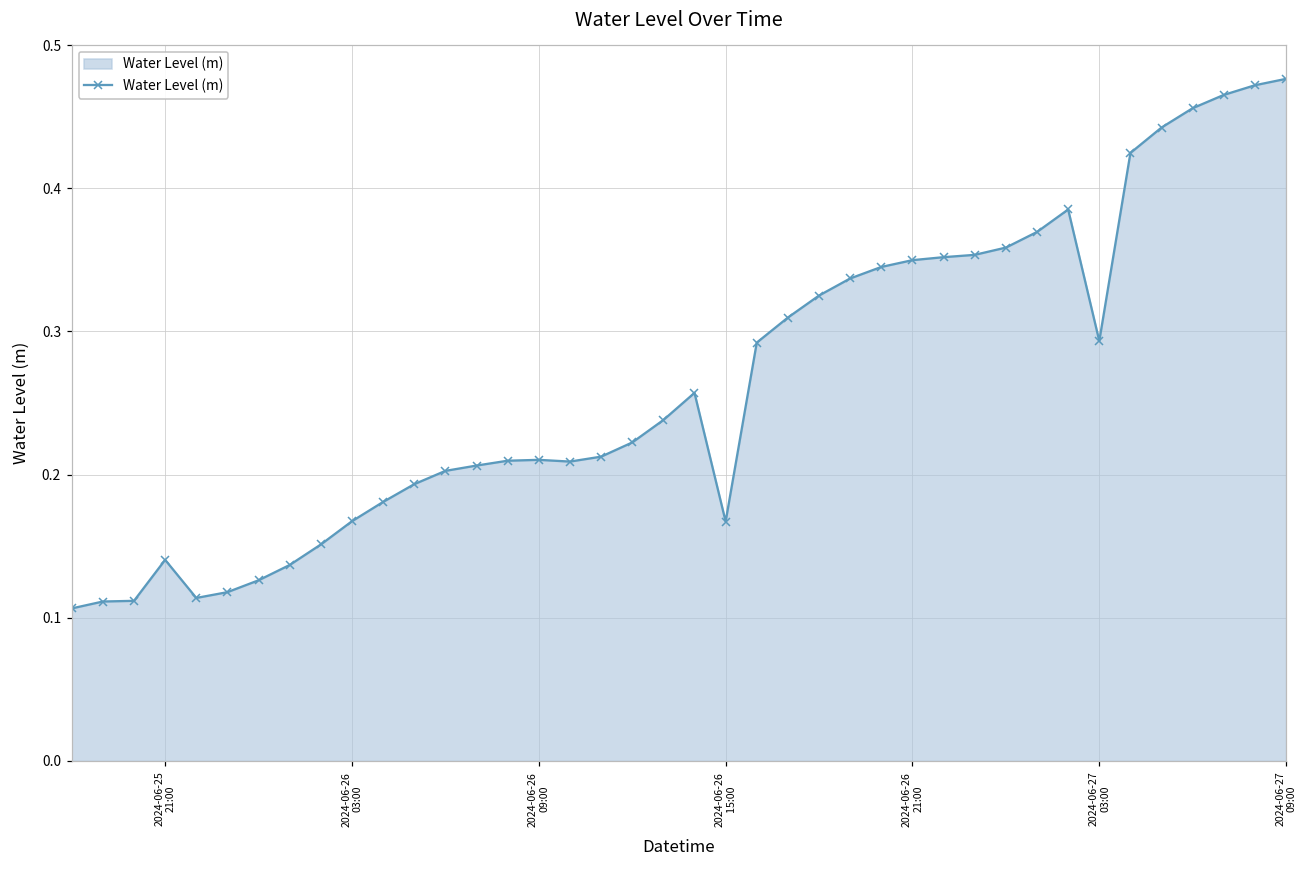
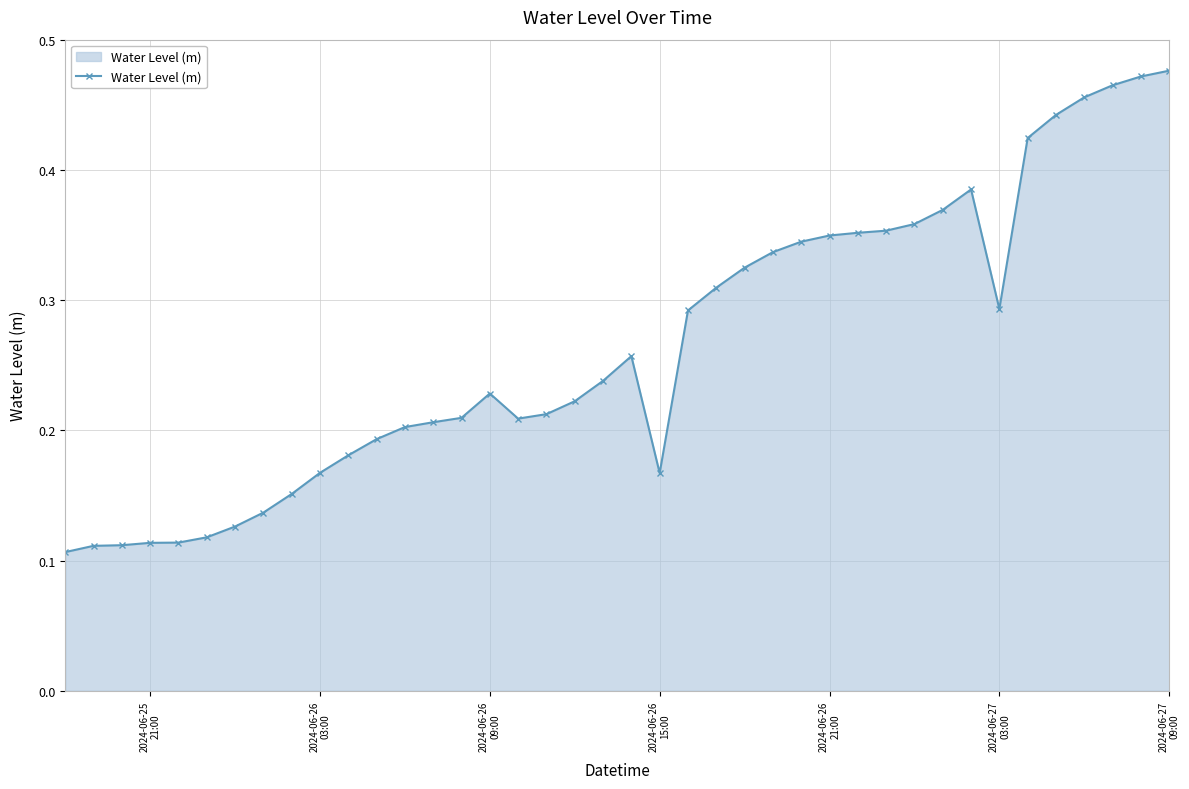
  {
-   "2024-06-25 21:00": 0.140,
+   "2024-06-25 21:00": 0.114,
    "2024-06-26 03:00": 0.167,
-   "2024-06-26 09:00": 0.210,
+   "2024-06-26 09:00": 0.228,
    "2024-06-26 15:00": 0.167,
    "2024-06-26 21:00": 0.350,
    "2024-06-27 03:00": 0.293,
    "2024-06-27 09:00": 0.476
  }
